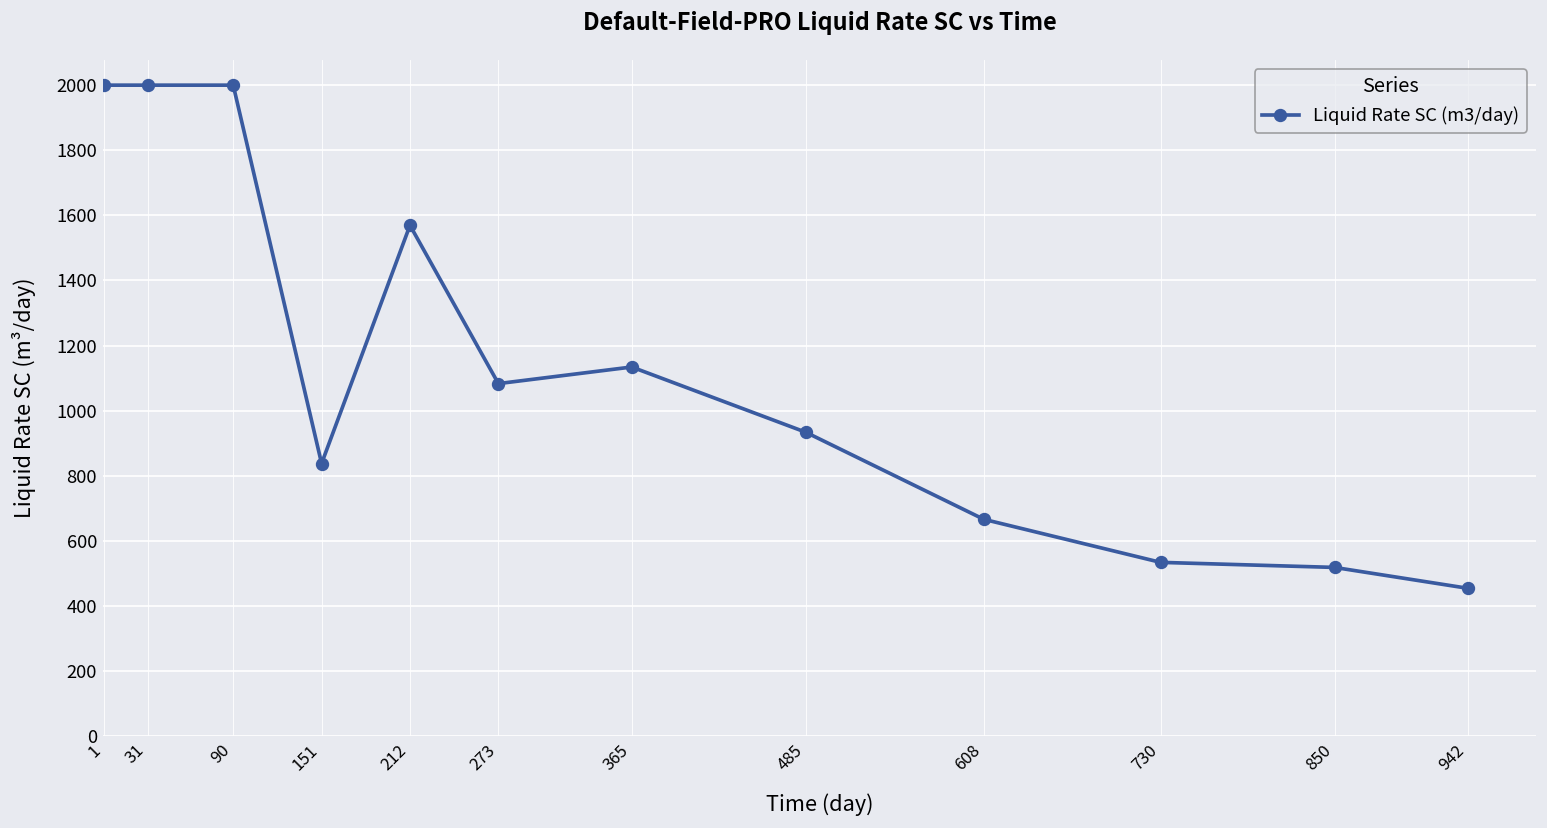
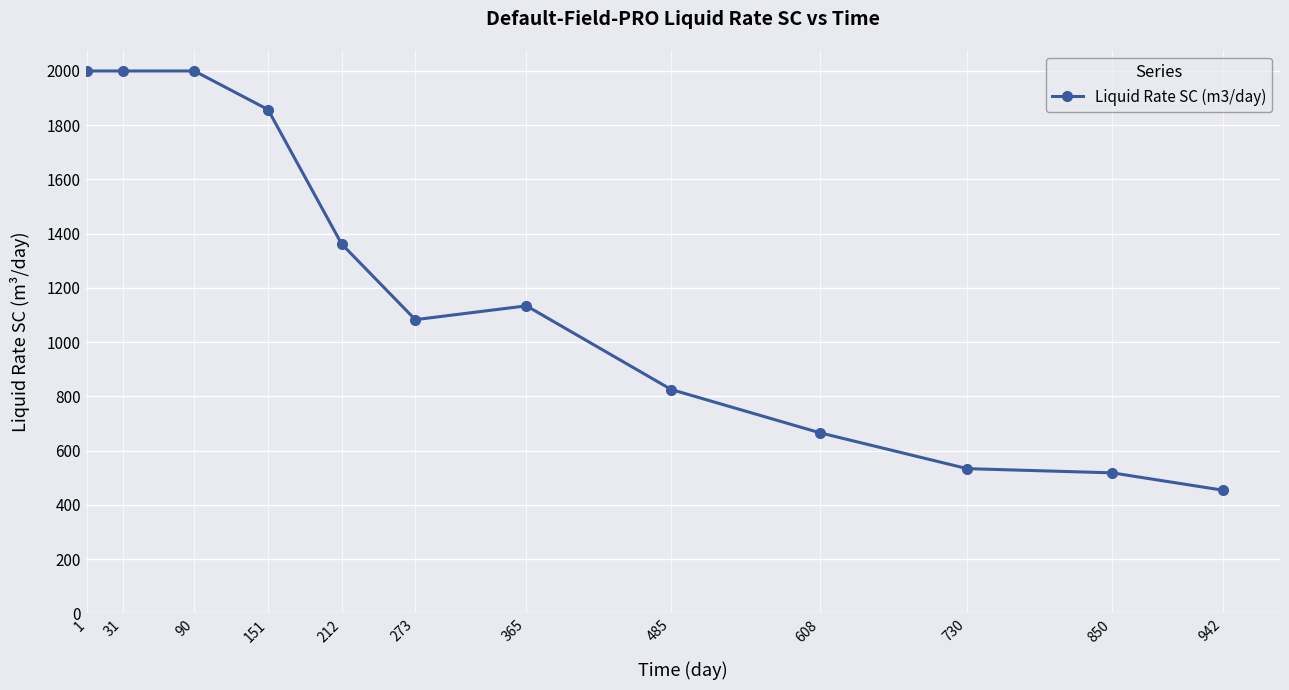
  {
    "1": 2000,
    "31": 2000,
    "90": 2000,
-   "151": 840,
-   "212": 1570,
+   "151": 1860,
+   "212": 1360,
    "273": 1080,
    "365": 1130,
-   "485": 930,
+   "485": 830,
    "608": 670,
    "730": 530,
    "850": 520,
    "942": 450
  }
